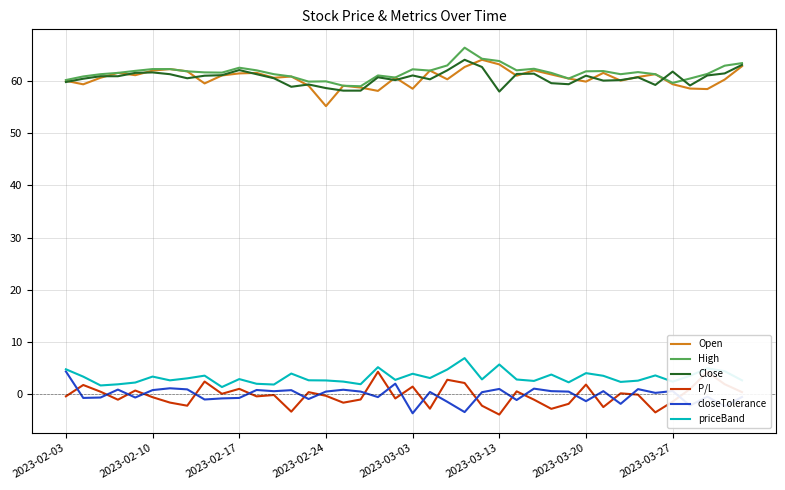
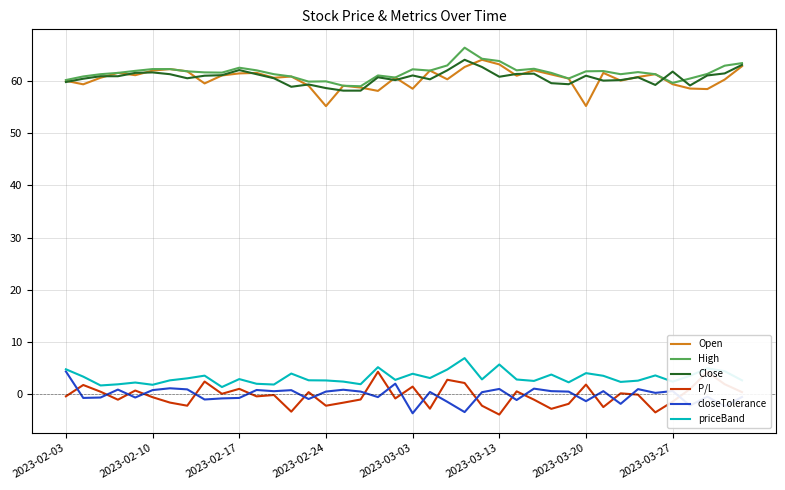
  {
    "Open": {
      "2023-02-17": 61,
      "2023-02-24": 55,
      "2023-03-03": 59,
      "2023-03-13": 63,
-     "2023-03-20": 60
+     "2023-03-20": 55
    },
    "High": {
      "2023-02-24": 60,
      "2023-03-03": 62,
      "2023-03-13": 64,
      "2023-03-20": 62
    },
    "Close": {
      "2023-02-24": 59,
      "2023-03-03": 61,
-     "2023-03-13": 58,
+     "2023-03-13": 61,
      "2023-03-20": 61,
      "2023-03-27": 62
    },
    "P/L": {
      "2023-02-03": 0,
      "2023-02-10": -1,
      "2023-02-17": 1,
-     "2023-02-24": 0,
+     "2023-02-24": -2,
      "2023-03-03": 1,
      "2023-03-13": -4,
      "2023-03-20": 2
    },
    "closeTolerance": {
      "2023-02-10": 1,
      "2023-02-17": -1,
      "2023-02-24": 1,
      "2023-03-03": -4,
      "2023-03-13": 1,
      "2023-03-20": -1
    },
    "priceBand": {
-     "2023-02-10": 3,
+     "2023-02-10": 2,
      "2023-02-17": 3,
      "2023-02-24": 3,
      "2023-03-03": 4,
      "2023-03-13": 6,
      "2023-03-20": 4
    }
  }
